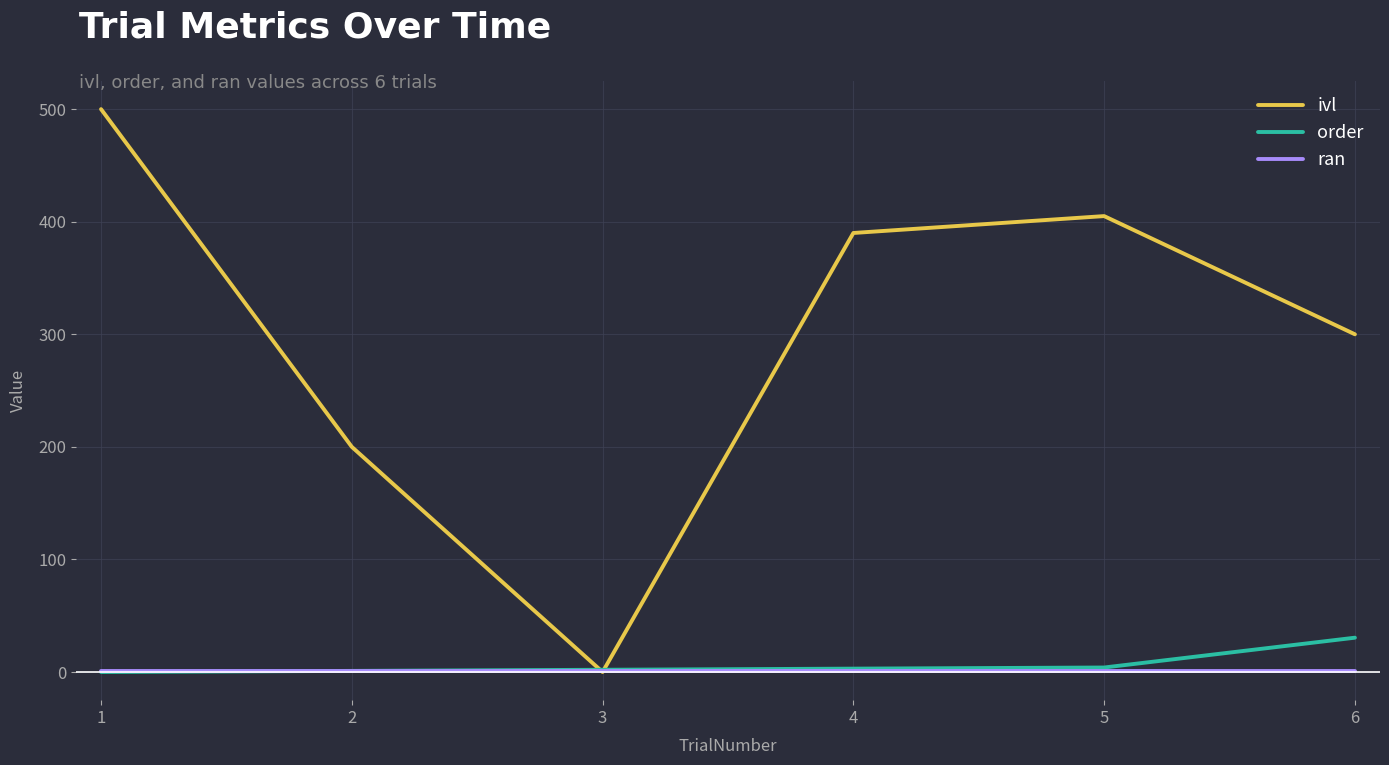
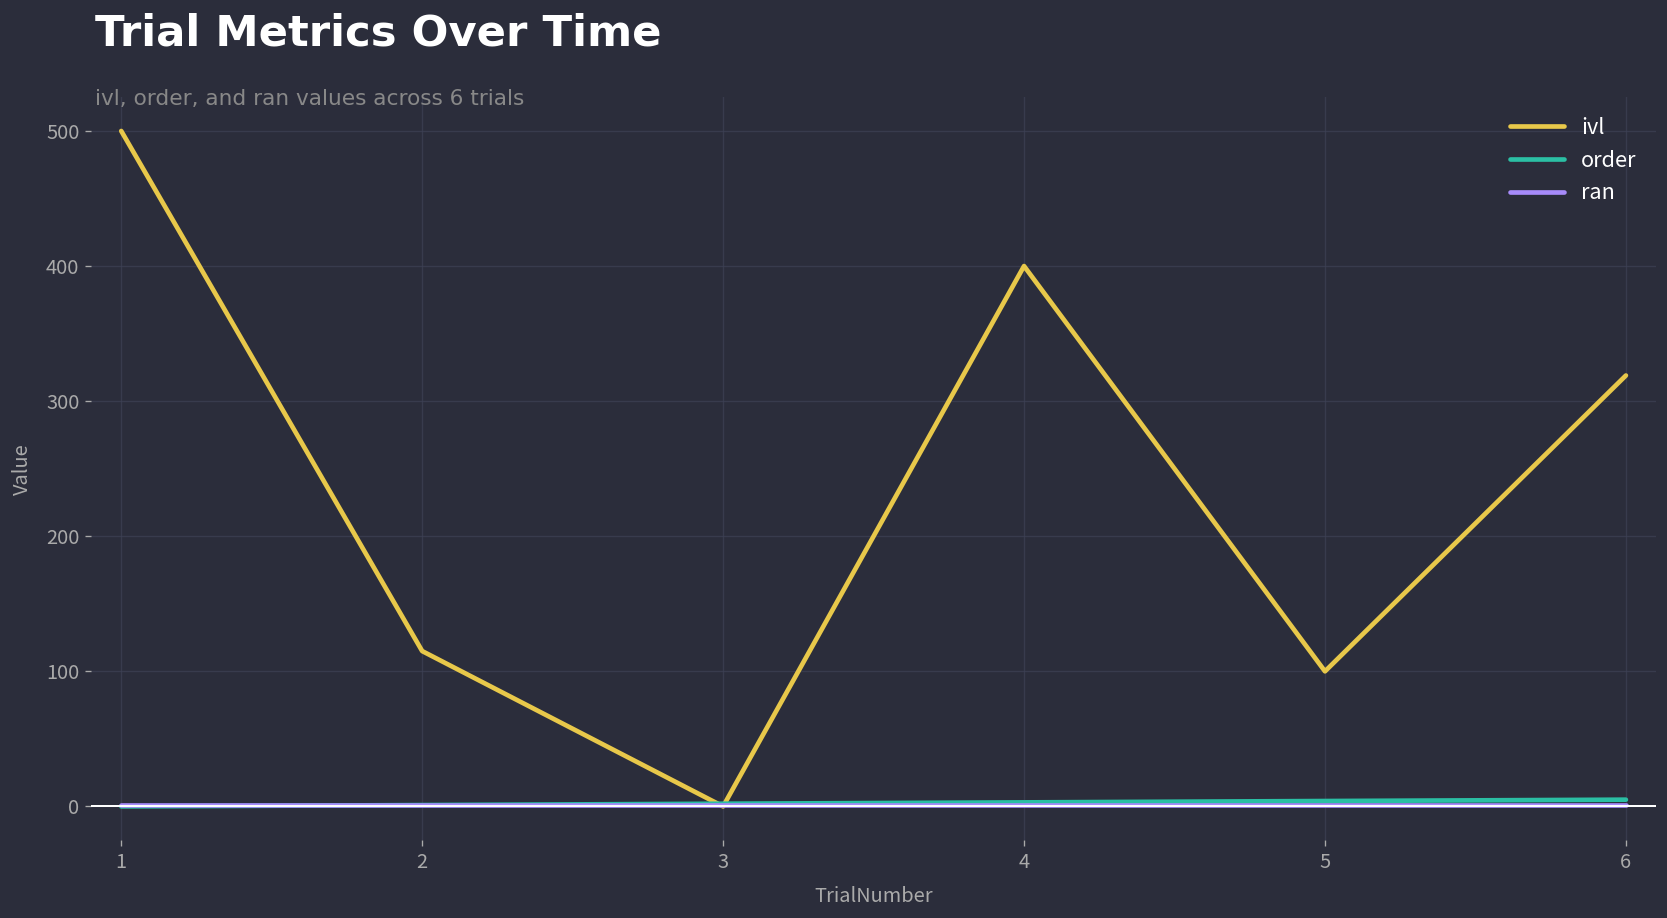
  {
    "ivl": {
      "1": 500,
-     "2": 200,
-     "4": 390,
-     "5": 405,
-     "6": 300
+     "2": 115,
+     "4": 400,
+     "5": 100,
+     "6": 319
    },
    "order": {
      "5": 4,
-     "6": 31
+     "6": 5
    },
    "ran": {
      "5": 1,
      "6": 1
    }
  }
